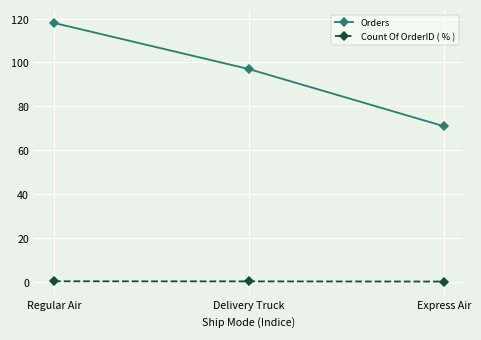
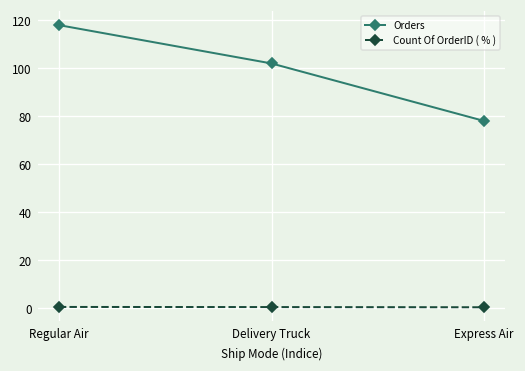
  {
    "Orders": {
      "Regular Air": 118,
-     "Delivery Truck": 97,
-     "Express Air": 71
+     "Delivery Truck": 102,
+     "Express Air": 78
    },
    "Count Of OrderID ( % )": {
      "Regular Air": 0,
      "Delivery Truck": 0,
      "Express Air": 0
    }
  }
